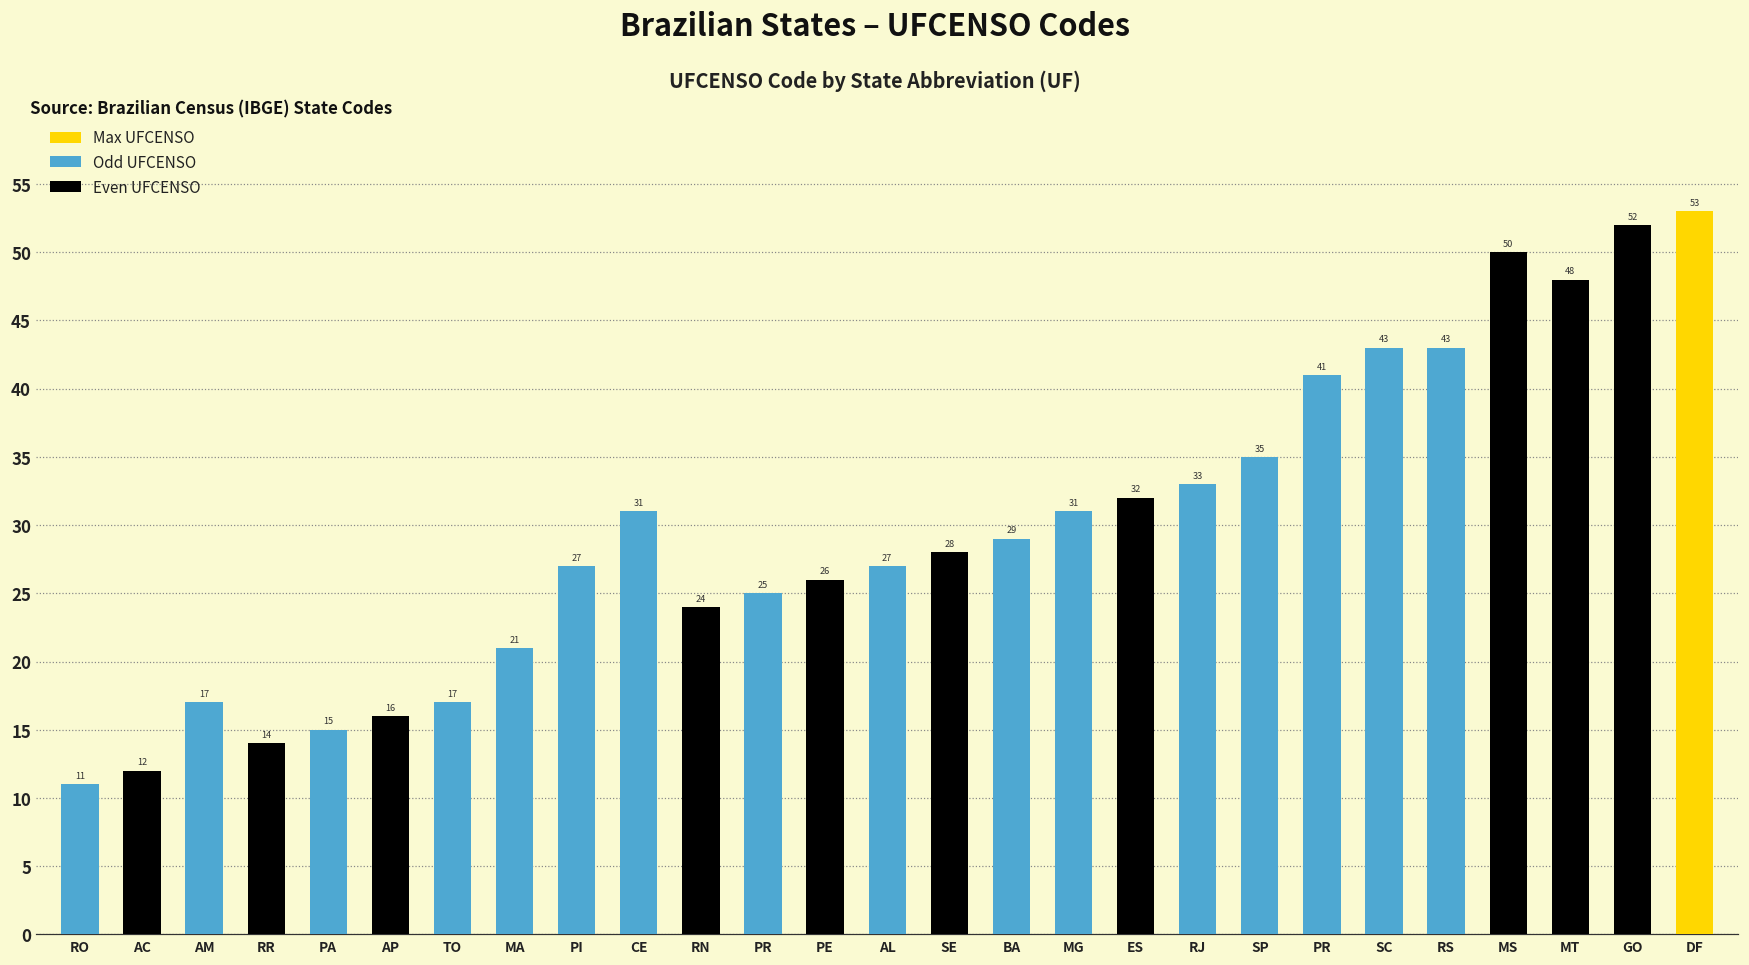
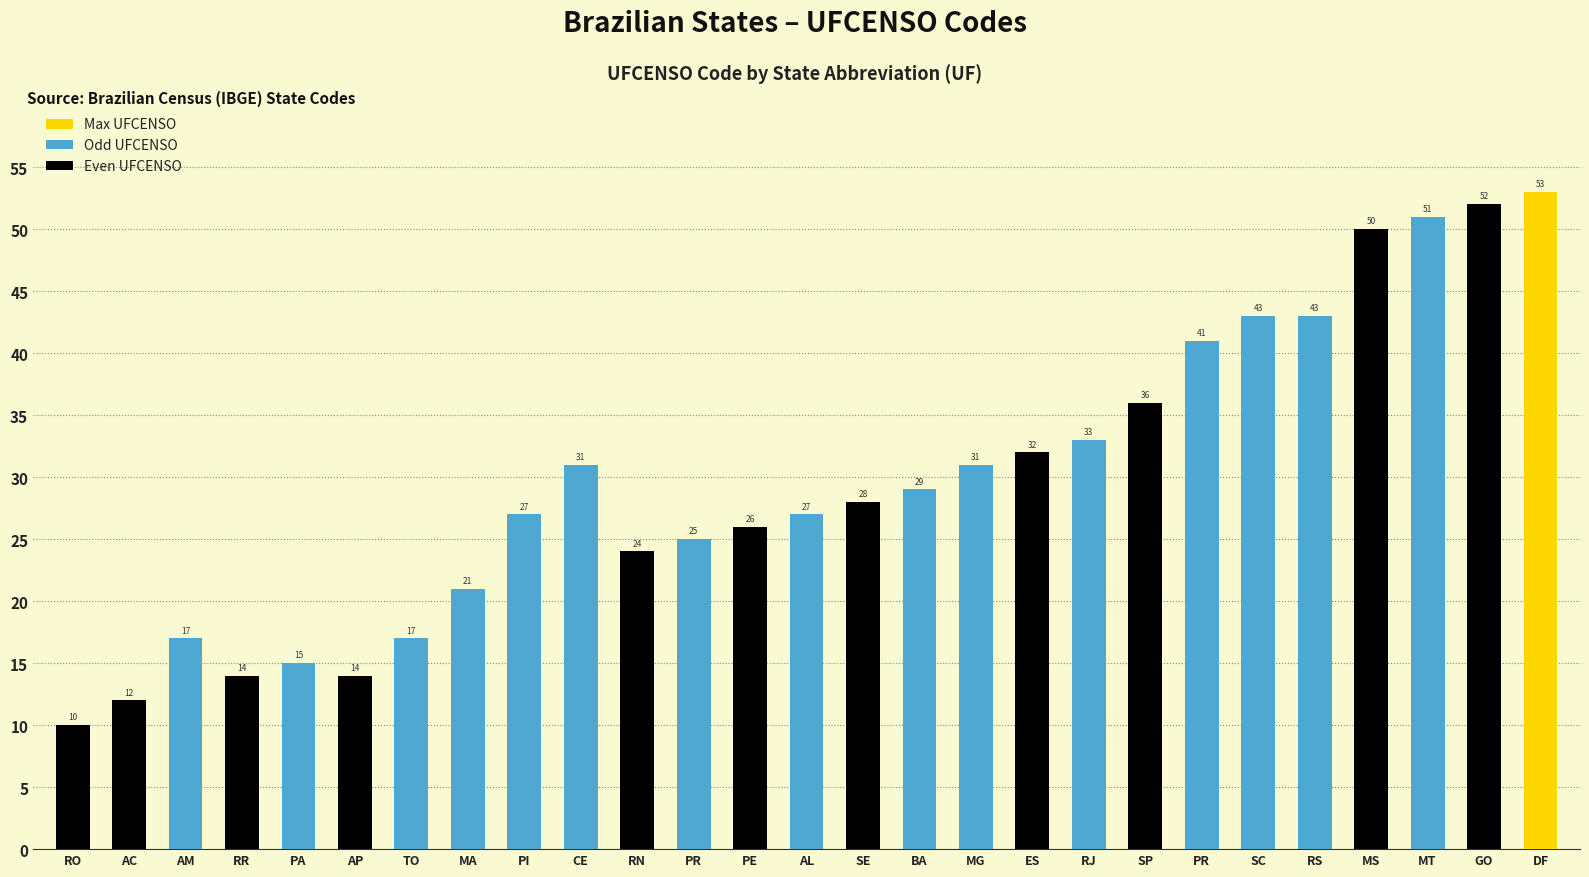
  {
-   "RO": 11,
+   "RO": 10,
    "AC": 12,
    "AM": 17,
    "RR": 14,
    "PA": 15,
-   "AP": 16,
+   "AP": 14,
    "TO": 17,
    "MA": 21,
    "PI": 27,
    "CE": 31,
    "RN": 24,
    "PE": 26,
    "AL": 27,
    "SE": 28,
    "BA": 29,
    "MG": 31,
    "ES": 32,
    "RJ": 33,
-   "SP": 35,
+   "SP": 36,
    "SC": 43,
    "RS": 43,
    "MS": 50,
-   "MT": 48,
+   "MT": 51,
    "GO": 52,
    "DF": 53
  }
